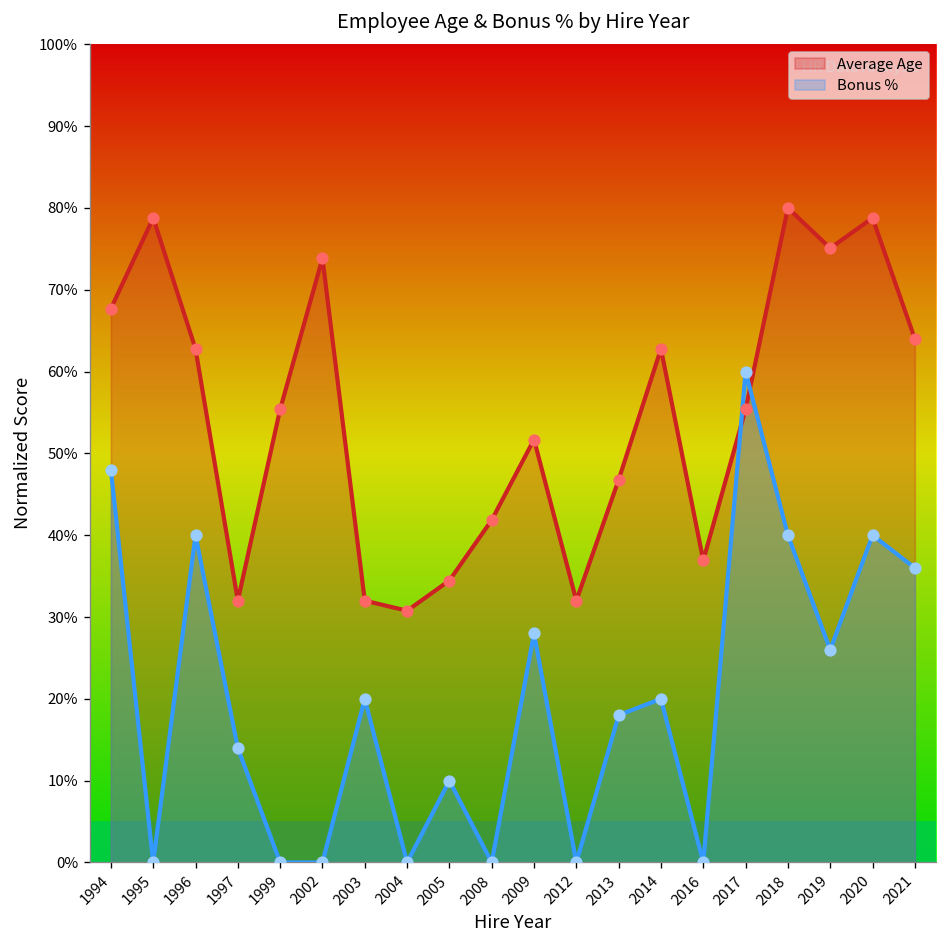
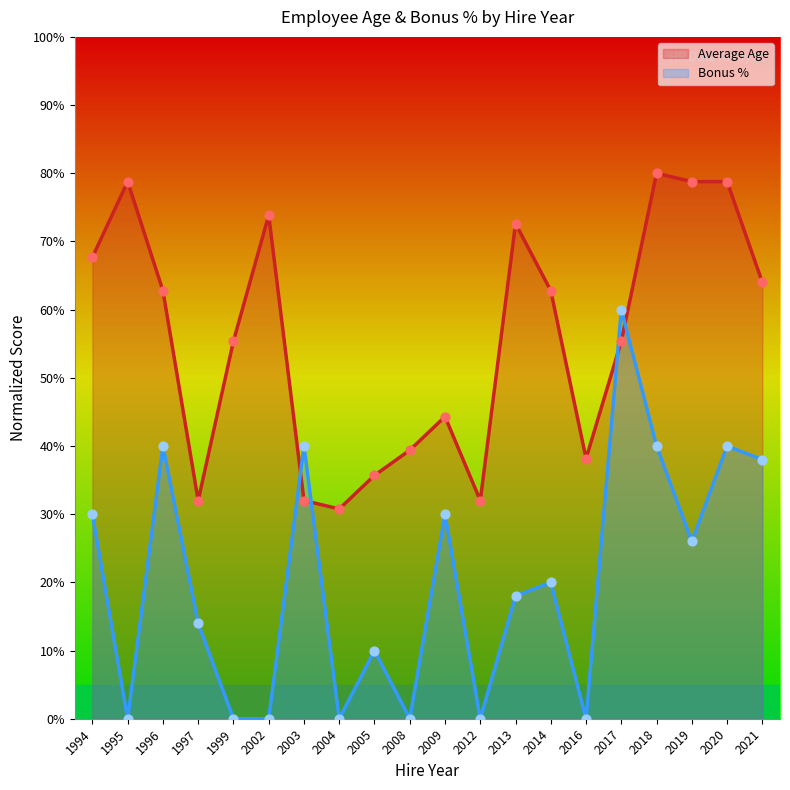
  {
    "Average Age": {
      "1994": "68%",
      "1995": "79%",
      "1996": "63%",
      "1997": "32%",
      "1999": "55%",
      "2002": "74%",
      "2003": "32%",
      "2004": "31%",
-     "2005": "34%",
-     "2008": "42%",
-     "2009": "52%",
+     "2005": "36%",
+     "2008": "39%",
+     "2009": "44%",
      "2012": "32%",
-     "2013": "47%",
+     "2013": "73%",
      "2014": "63%",
-     "2016": "37%",
+     "2016": "38%",
      "2017": "55%",
      "2018": "80%",
-     "2019": "75%",
+     "2019": "79%",
      "2020": "79%",
      "2021": "64%"
    },
    "Bonus %": {
-     "1994": "48%",
+     "1994": "30%",
      "1996": "40%",
      "1997": "14%",
-     "2003": "20%",
+     "2003": "40%",
      "2005": "10%",
-     "2009": "28%",
+     "2009": "30%",
      "2013": "18%",
      "2014": "20%",
      "2017": "60%",
      "2018": "40%",
      "2019": "26%",
      "2020": "40%",
-     "2021": "36%"
+     "2021": "38%"
    }
  }
